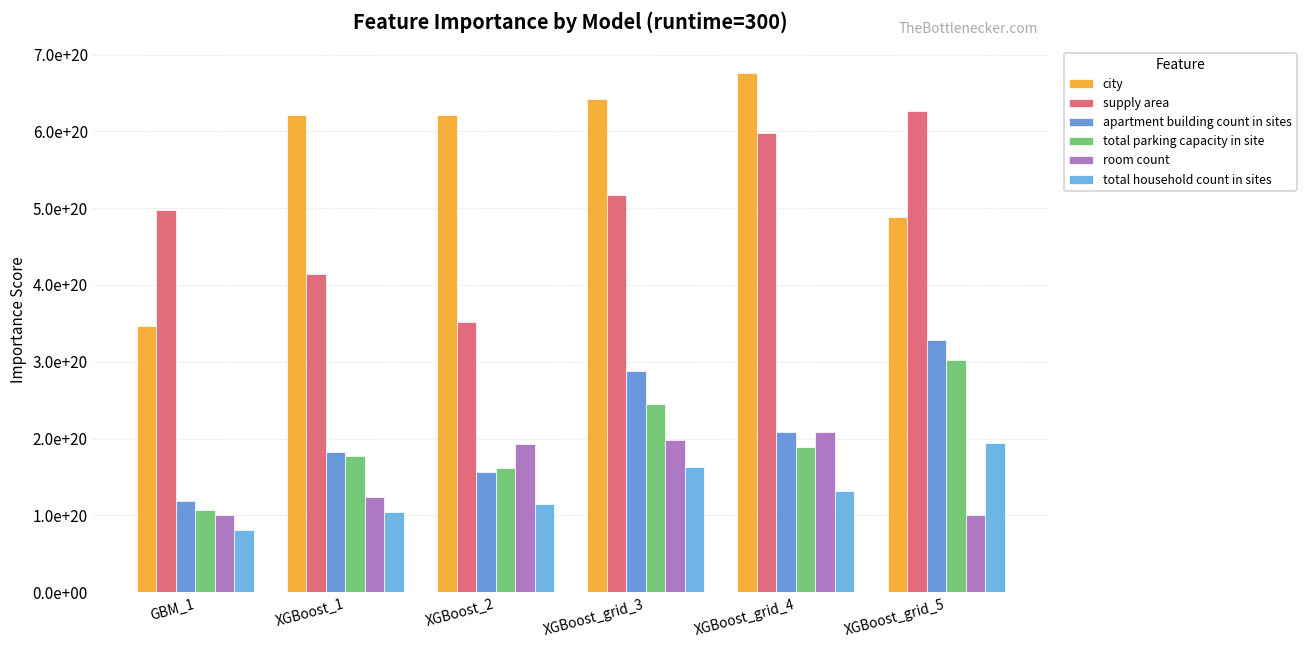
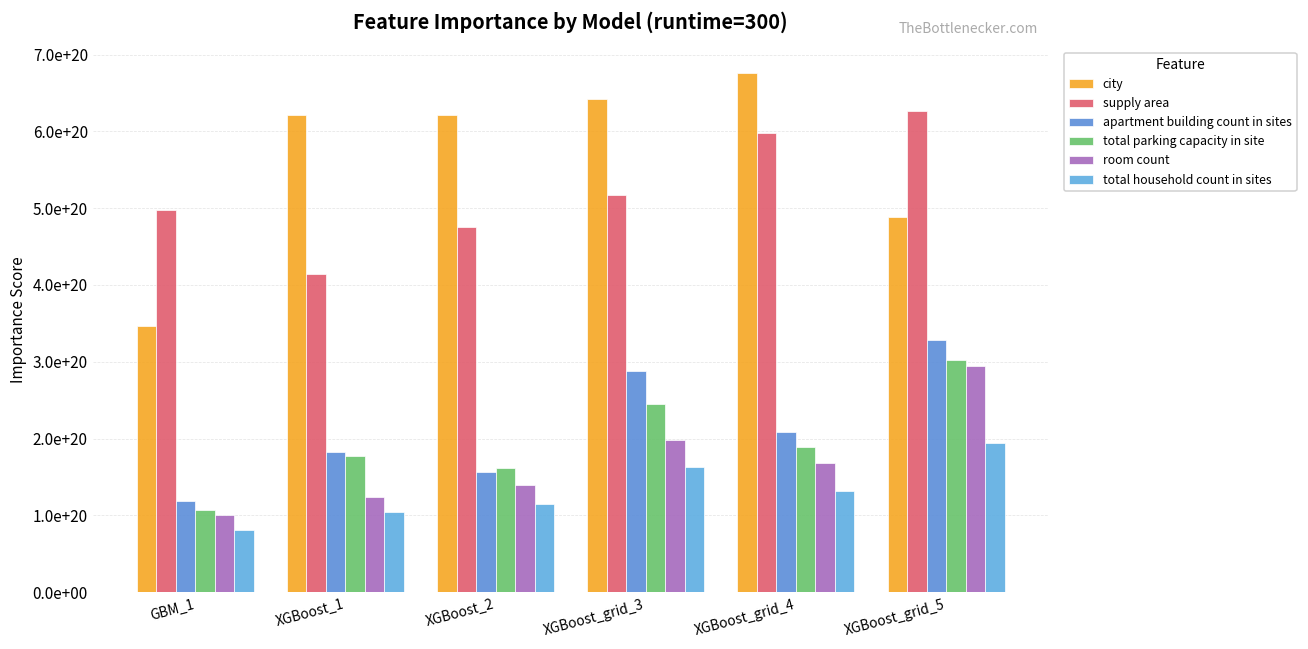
  {
    "city": {
      "GBM_1": 350000000000000000000,
      "XGBoost_1": 620000000000000000000,
      "XGBoost_2": 620000000000000000000,
      "XGBoost_grid_3": 640000000000000000000,
      "XGBoost_grid_4": 680000000000000000000,
      "XGBoost_grid_5": 490000000000000000000
    },
    "supply area": {
      "GBM_1": 500000000000000000000,
      "XGBoost_1": 410000000000000000000,
-     "XGBoost_2": 350000000000000000000,
+     "XGBoost_2": 480000000000000000000,
      "XGBoost_grid_3": 520000000000000000000,
      "XGBoost_grid_4": 600000000000000000000,
      "XGBoost_grid_5": 630000000000000000000
    },
    "total parking capacity in site": {
      "GBM_1": 110000000000000000000,
      "XGBoost_1": 180000000000000000000,
      "XGBoost_2": 160000000000000000000,
      "XGBoost_grid_3": 240000000000000000000,
      "XGBoost_grid_4": 190000000000000000000,
      "XGBoost_grid_5": 300000000000000000000
    },
    "room count": {
      "GBM_1": 100000000000000000000,
      "XGBoost_1": 120000000000000000000,
-     "XGBoost_2": 190000000000000000000,
+     "XGBoost_2": 140000000000000000000,
      "XGBoost_grid_3": 200000000000000000000,
-     "XGBoost_grid_4": 210000000000000000000,
-     "XGBoost_grid_5": 100000000000000000000
+     "XGBoost_grid_4": 170000000000000000000,
+     "XGBoost_grid_5": 290000000000000000000
    }
  }
